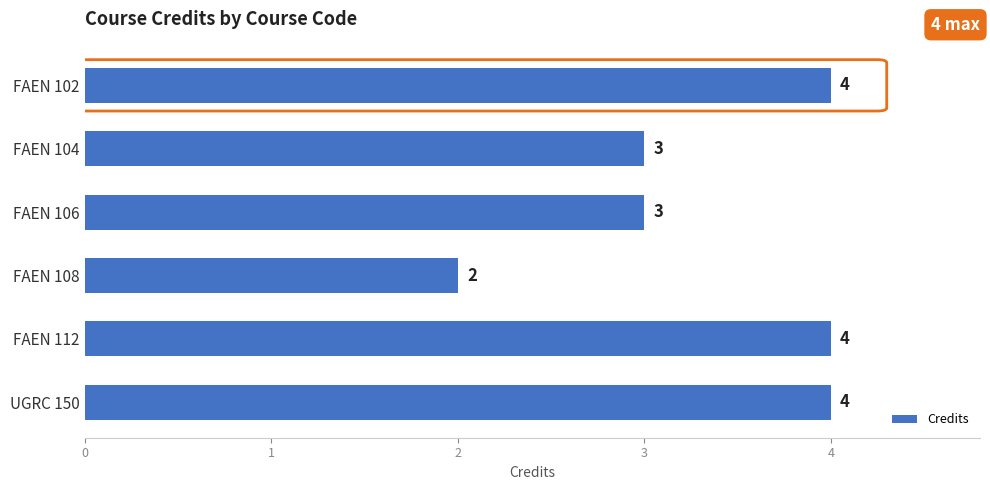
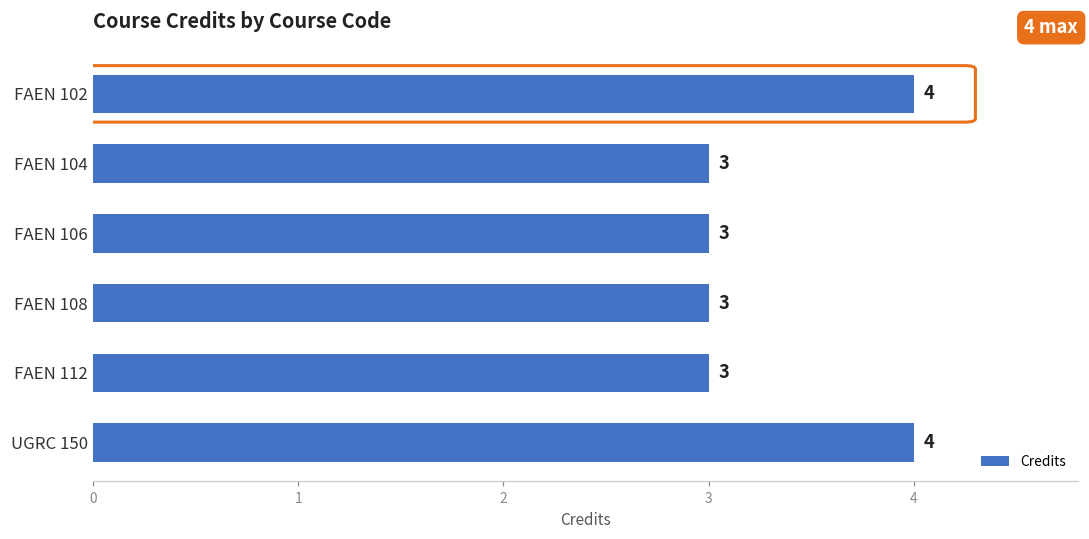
  {
    "FAEN 102": 4,
    "FAEN 104": 3,
    "FAEN 106": 3,
-   "FAEN 108": 2,
-   "FAEN 112": 4,
+   "FAEN 108": 3,
+   "FAEN 112": 3,
    "UGRC 150": 4
  }
